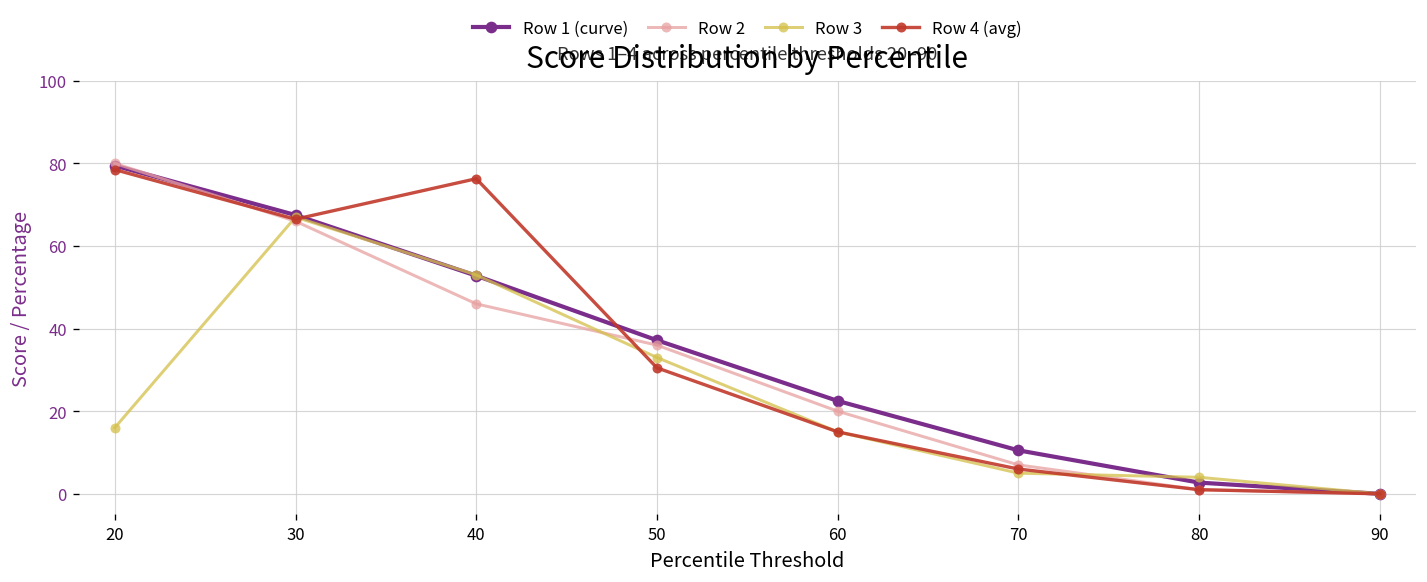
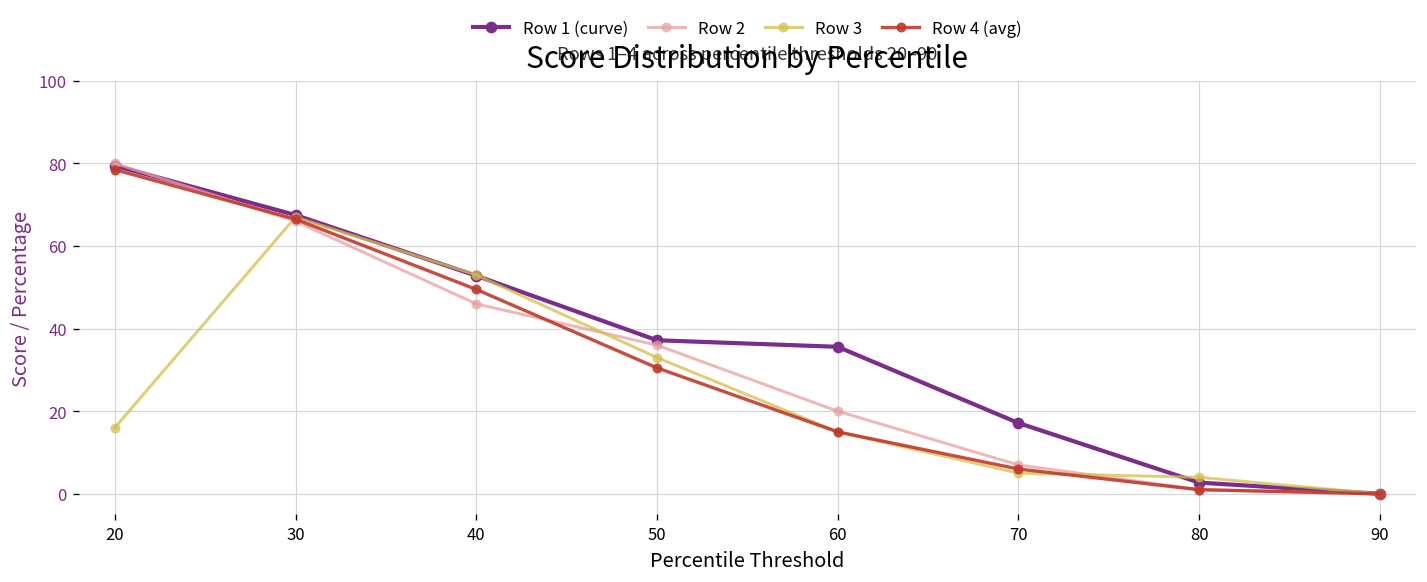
  {
    "Row 1 (curve)": {
      "50": 37,
-     "60": 23,
-     "70": 11,
+     "60": 36,
+     "70": 17,
      "80": 3
    },
    "Row 2": {
      "40": 46,
      "50": 36,
      "60": 20,
      "70": 7
    },
    "Row 3": {
      "20": 16,
      "50": 33,
      "70": 5,
      "80": 4
    },
    "Row 4 (avg)": {
      "20": 79,
-     "40": 76,
+     "40": 50,
      "50": 31,
      "70": 6
    }
  }
